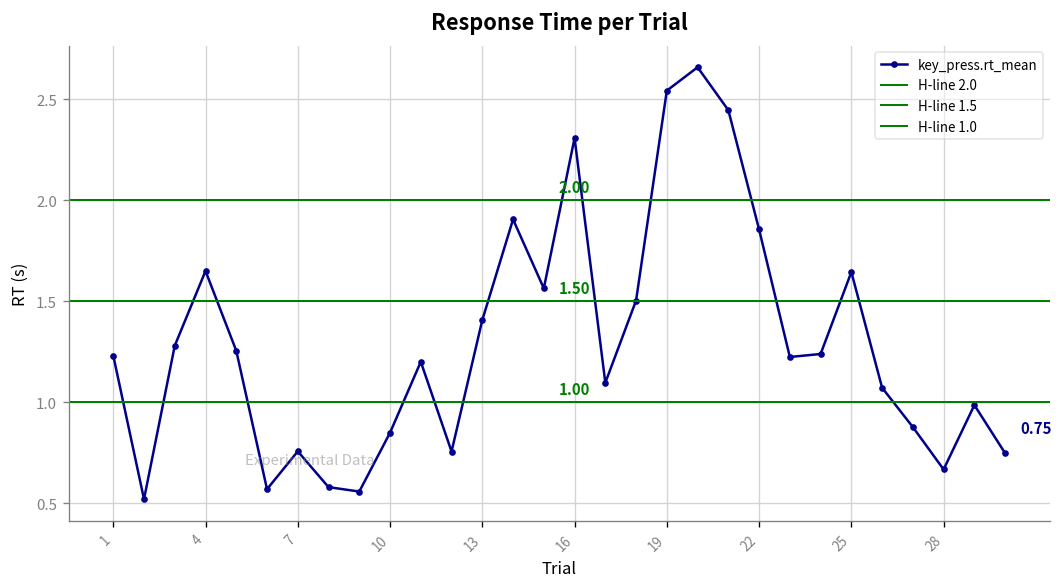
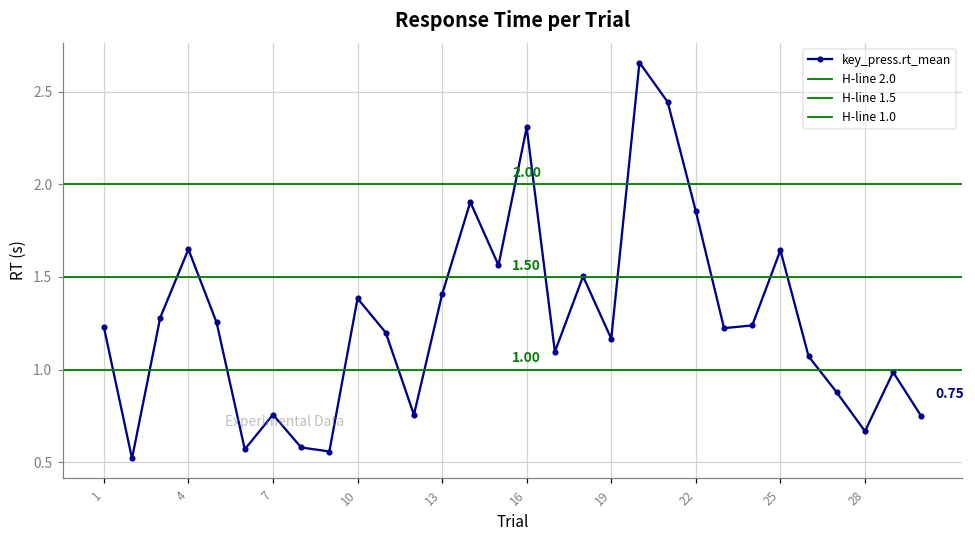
  {
    "1": 1.23,
    "4": 1.65,
    "7": 0.76,
-   "10": 0.85,
+   "10": 1.38,
    "13": 1.41,
    "16": 2.31,
-   "19": 2.54,
+   "19": 1.17,
    "22": 1.85,
    "25": 1.64,
    "28": 0.67
  }
